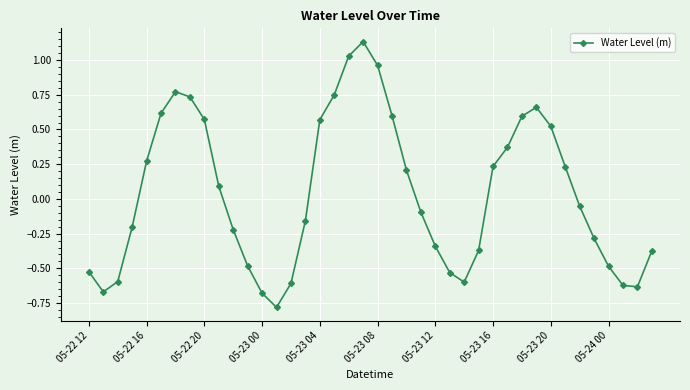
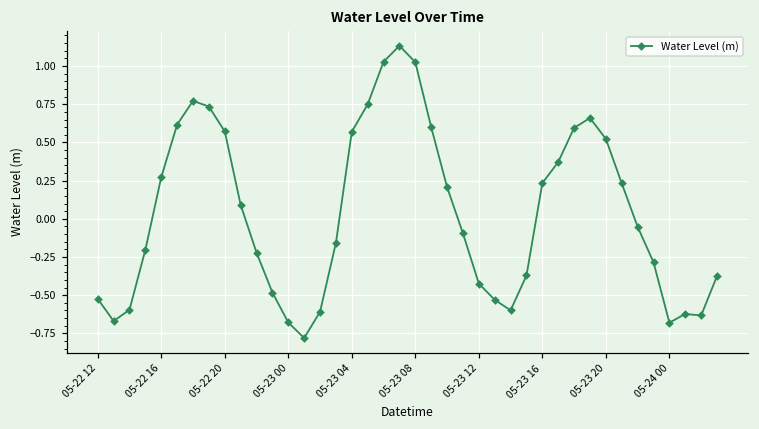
  {
    "05-22 12": -0.52,
    "05-22 16": 0.27,
    "05-22 20": 0.57,
    "05-23 00": -0.68,
    "05-23 04": 0.57,
-   "05-23 08": 0.96,
-   "05-23 12": -0.34,
+   "05-23 08": 1.03,
+   "05-23 12": -0.42,
    "05-23 16": 0.23,
    "05-23 20": 0.52,
-   "05-24 00": -0.48
+   "05-24 00": -0.68
  }
